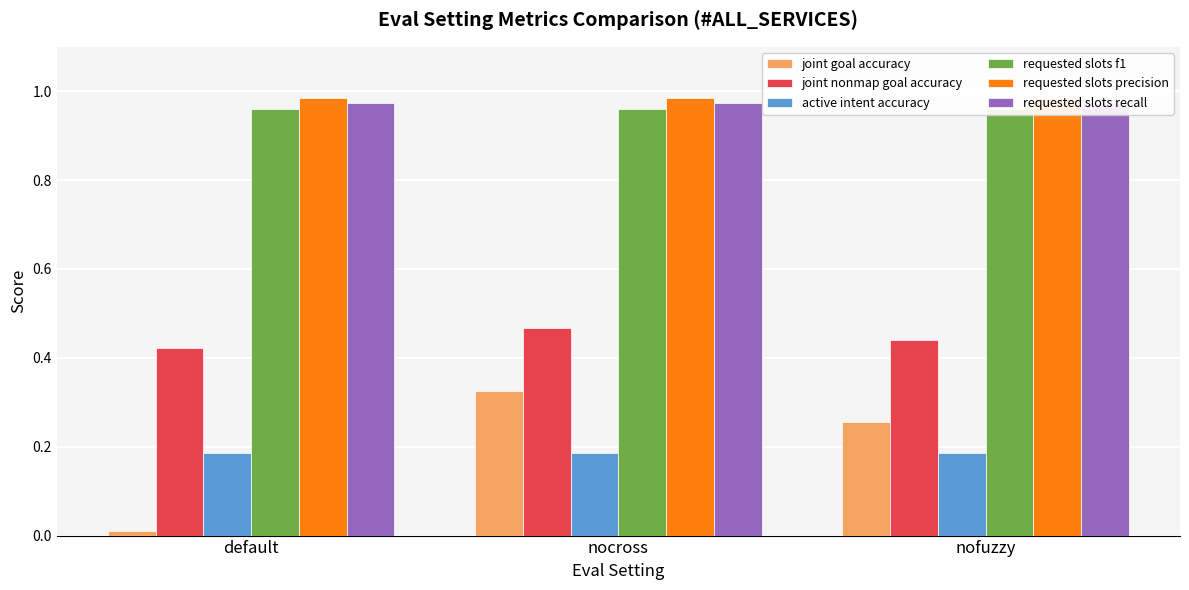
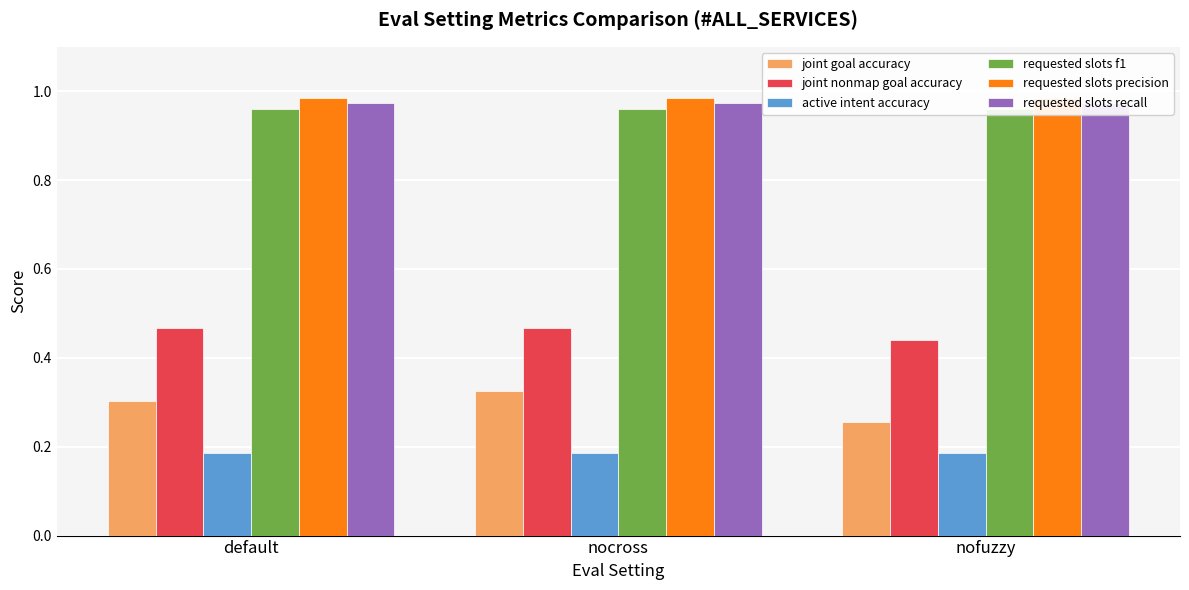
  {
    "joint goal accuracy": {
-     "default": 0.01,
+     "default": 0.30,
      "nocross": 0.33,
      "nofuzzy": 0.26
    },
    "joint nonmap goal accuracy": {
-     "default": 0.42,
+     "default": 0.47,
      "nocross": 0.47,
      "nofuzzy": 0.44
    },
    "active intent accuracy": {
      "default": 0.19,
      "nocross": 0.19,
      "nofuzzy": 0.19
    },
    "requested slots f1": {
      "default": 0.96,
      "nocross": 0.96
    },
    "requested slots precision": {
      "default": 0.98,
      "nocross": 0.98
    },
    "requested slots recall": {
      "default": 0.97,
      "nocross": 0.97
    }
  }
